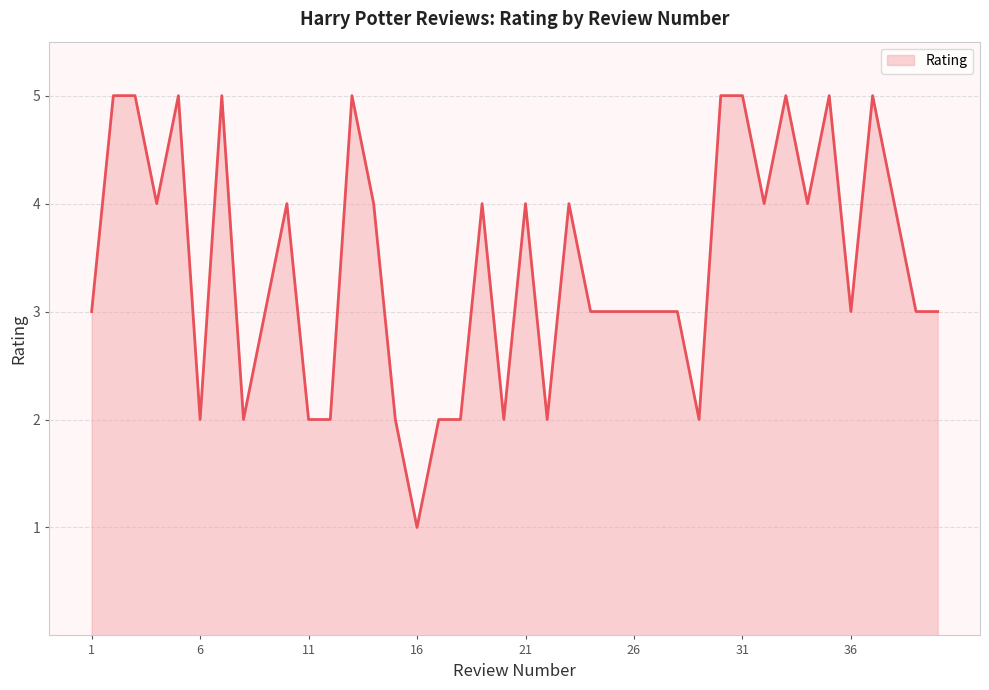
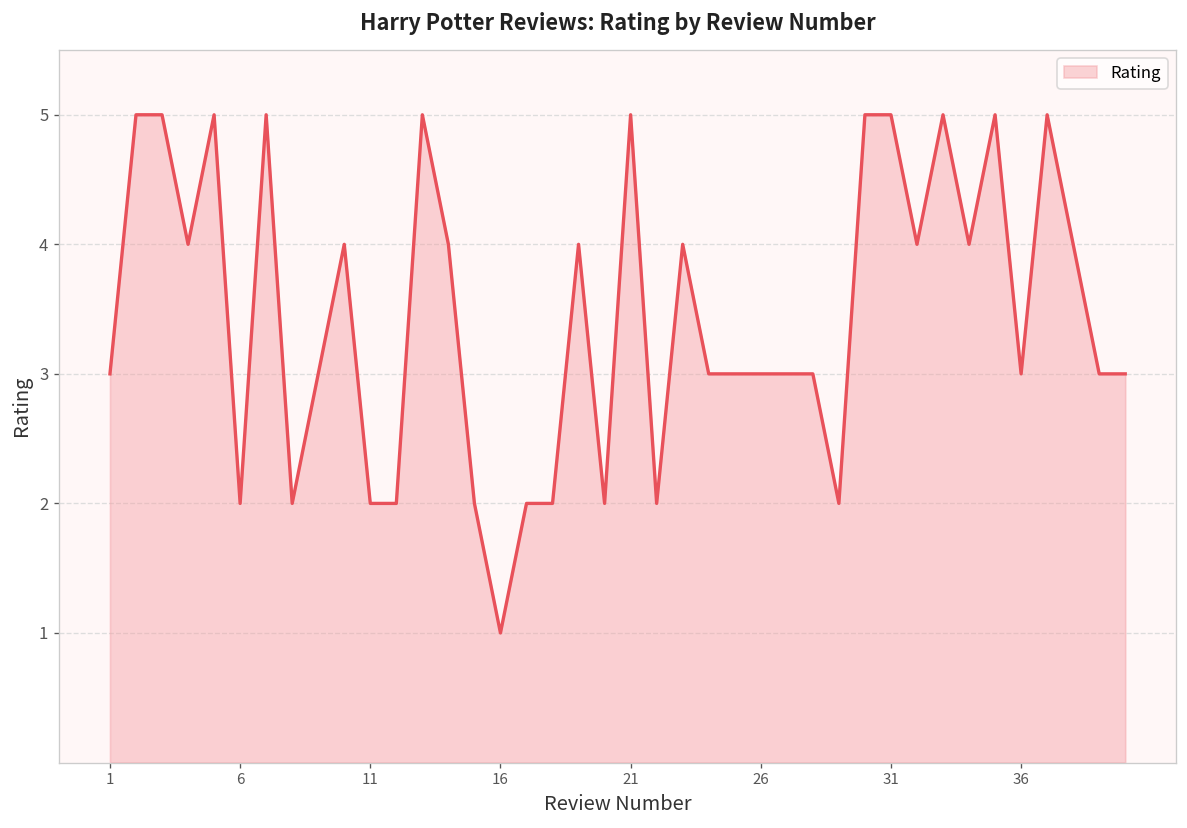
  {
    "1": 3,
    "6": 2,
    "11": 2,
    "16": 1,
-   "21": 4,
+   "21": 5,
    "26": 3,
    "31": 5,
    "36": 3
  }
